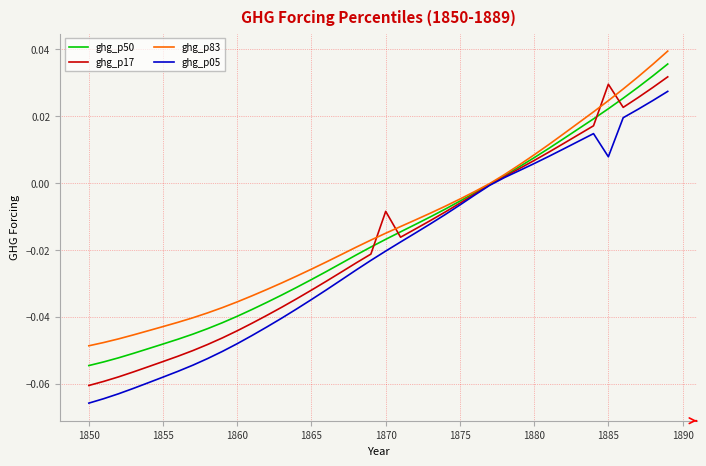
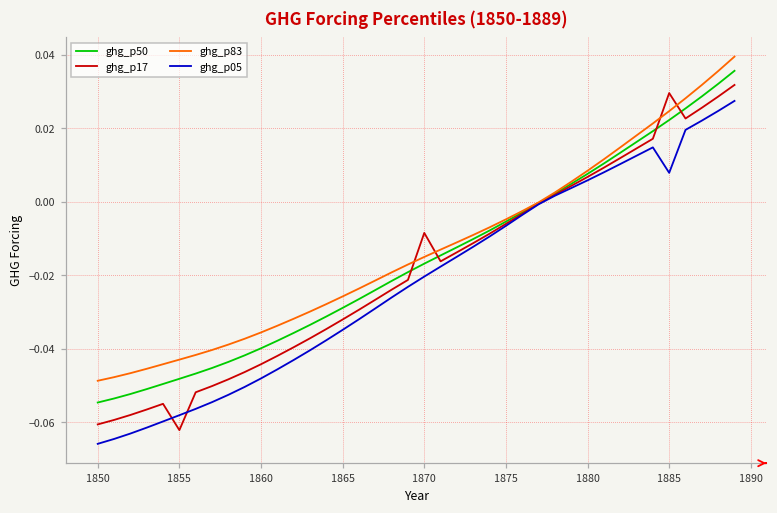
  {
    "ghg_p50": {
      "1850": -0.055,
      "1855": -0.048,
      "1860": -0.040,
      "1865": -0.029,
      "1870": -0.017,
      "1880": 0.008,
      "1885": 0.022
    },
    "ghg_p17": {
      "1850": -0.061,
-     "1855": -0.053,
+     "1855": -0.062,
      "1860": -0.044,
      "1865": -0.032,
      "1870": -0.008,
      "1880": 0.007,
      "1885": 0.030
    },
    "ghg_p83": {
      "1850": -0.049,
      "1855": -0.043,
      "1860": -0.036,
      "1865": -0.026,
      "1870": -0.015,
      "1880": 0.008,
      "1885": 0.025
    },
    "ghg_p05": {
      "1850": -0.066,
      "1855": -0.058,
      "1860": -0.048,
      "1865": -0.035,
      "1870": -0.020,
      "1880": 0.006,
      "1885": 0.008
    }
  }
